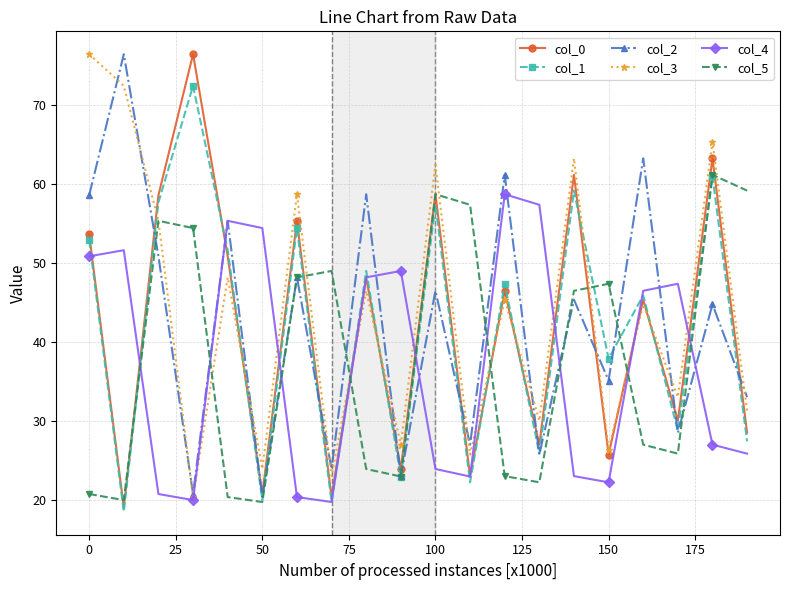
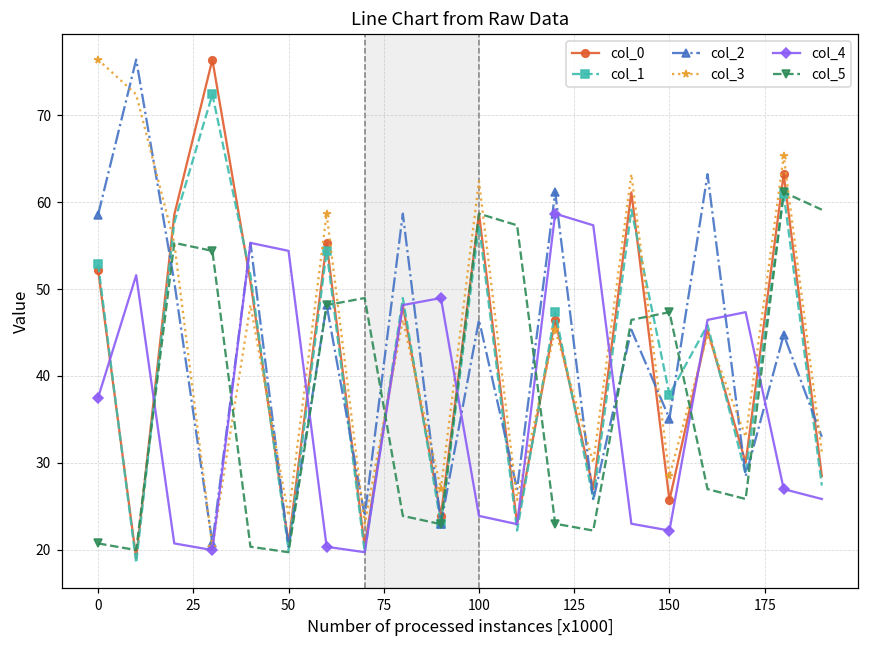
  {
    "col_0": {
-     "0": 54,
+     "0": 52,
      "50": 21,
      "150": 26
    },
    "col_1": {
      "0": 53,
      "100": 57,
      "150": 38
    },
    "col_2": {
      "0": 59,
      "50": 20,
      "100": 46,
      "150": 35
    },
    "col_3": {
      "0": 76,
      "50": 24,
      "100": 62,
-     "150": 26
+     "150": 28
    },
    "col_4": {
-     "0": 51,
+     "0": 38,
      "50": 54,
      "100": 24,
      "150": 22
    },
    "col_5": {
      "0": 21,
      "150": 47
    }
  }
